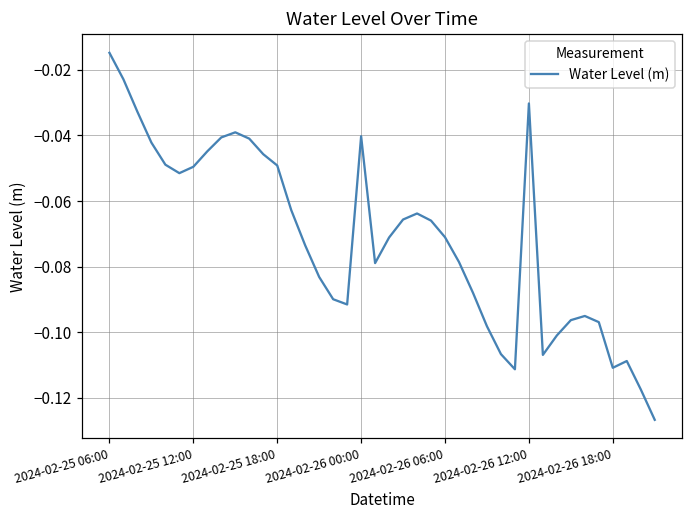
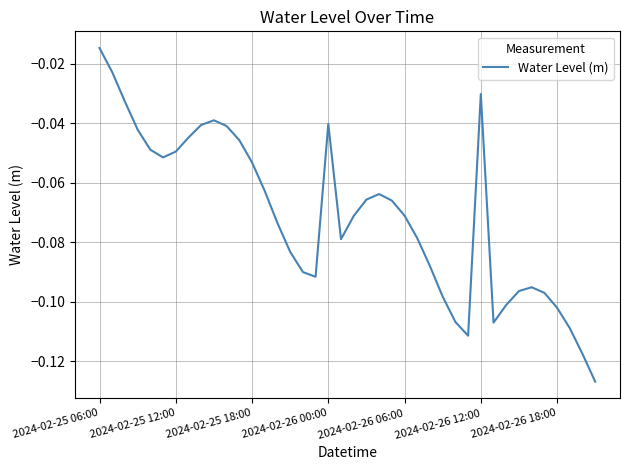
  {
    "2024-02-25 06:00": -0.015,
    "2024-02-25 12:00": -0.050,
-   "2024-02-25 18:00": -0.049,
+   "2024-02-25 18:00": -0.053,
    "2024-02-26 00:00": -0.040,
    "2024-02-26 06:00": -0.071,
    "2024-02-26 12:00": -0.030,
-   "2024-02-26 18:00": -0.111
+   "2024-02-26 18:00": -0.102
  }
